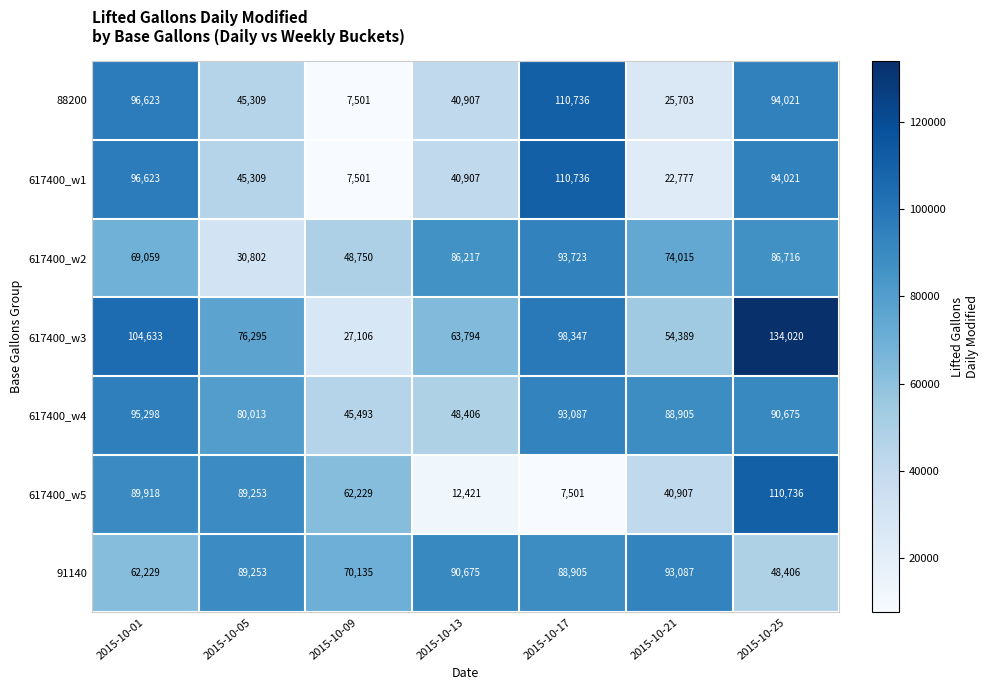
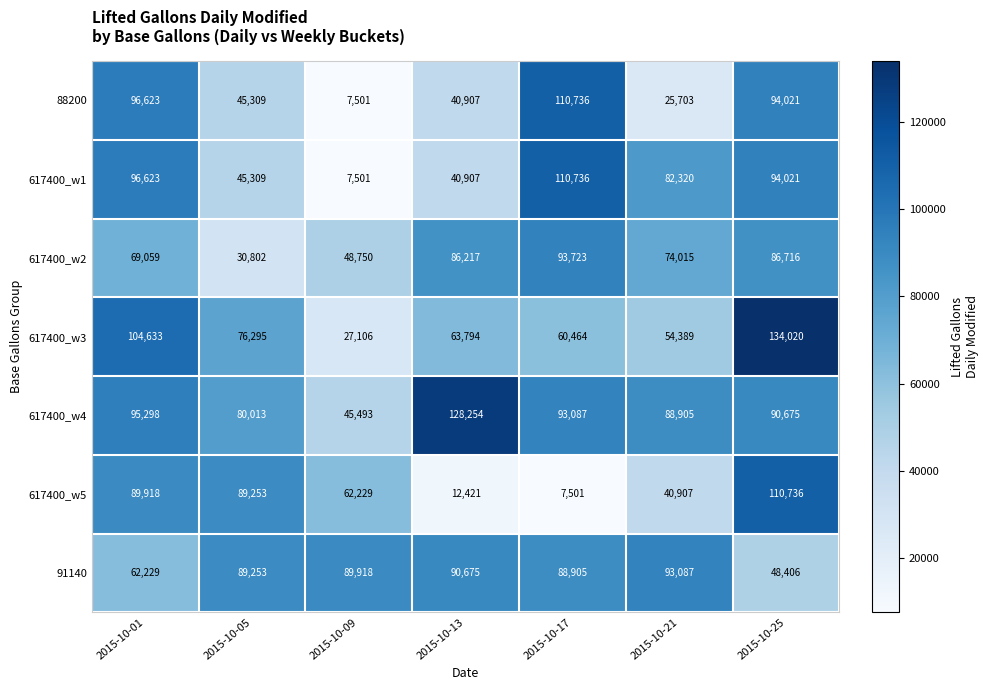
  {
    "88200": {
      "2015-10-01": "96,623",
      "2015-10-05": "45,309",
      "2015-10-09": "7,501",
      "2015-10-13": "40,907",
      "2015-10-17": "110,736",
      "2015-10-21": "25,703",
      "2015-10-25": "94,021"
    },
    "617400_w1": {
      "2015-10-01": "96,623",
      "2015-10-05": "45,309",
      "2015-10-09": "7,501",
      "2015-10-13": "40,907",
      "2015-10-17": "110,736",
-     "2015-10-21": "22,777",
+     "2015-10-21": "82,320",
      "2015-10-25": "94,021"
    },
    "617400_w2": {
      "2015-10-01": "69,059",
      "2015-10-05": "30,802",
      "2015-10-09": "48,750",
      "2015-10-13": "86,217",
      "2015-10-17": "93,723",
      "2015-10-21": "74,015",
      "2015-10-25": "86,716"
    },
    "617400_w3": {
      "2015-10-01": "104,633",
      "2015-10-05": "76,295",
      "2015-10-09": "27,106",
      "2015-10-13": "63,794",
-     "2015-10-17": "98,347",
+     "2015-10-17": "60,464",
      "2015-10-21": "54,389",
      "2015-10-25": "134,020"
    },
    "617400_w4": {
      "2015-10-01": "95,298",
      "2015-10-05": "80,013",
      "2015-10-09": "45,493",
-     "2015-10-13": "48,406",
+     "2015-10-13": "128,254",
      "2015-10-17": "93,087",
      "2015-10-21": "88,905",
      "2015-10-25": "90,675"
    },
    "617400_w5": {
      "2015-10-01": "89,918",
      "2015-10-05": "89,253",
      "2015-10-09": "62,229",
      "2015-10-13": "12,421",
      "2015-10-17": "7,501",
      "2015-10-21": "40,907",
      "2015-10-25": "110,736"
    },
    "91140": {
      "2015-10-01": "62,229",
      "2015-10-05": "89,253",
-     "2015-10-09": "70,135",
+     "2015-10-09": "89,918",
      "2015-10-13": "90,675",
      "2015-10-17": "88,905",
      "2015-10-21": "93,087",
      "2015-10-25": "48,406"
    }
  }
